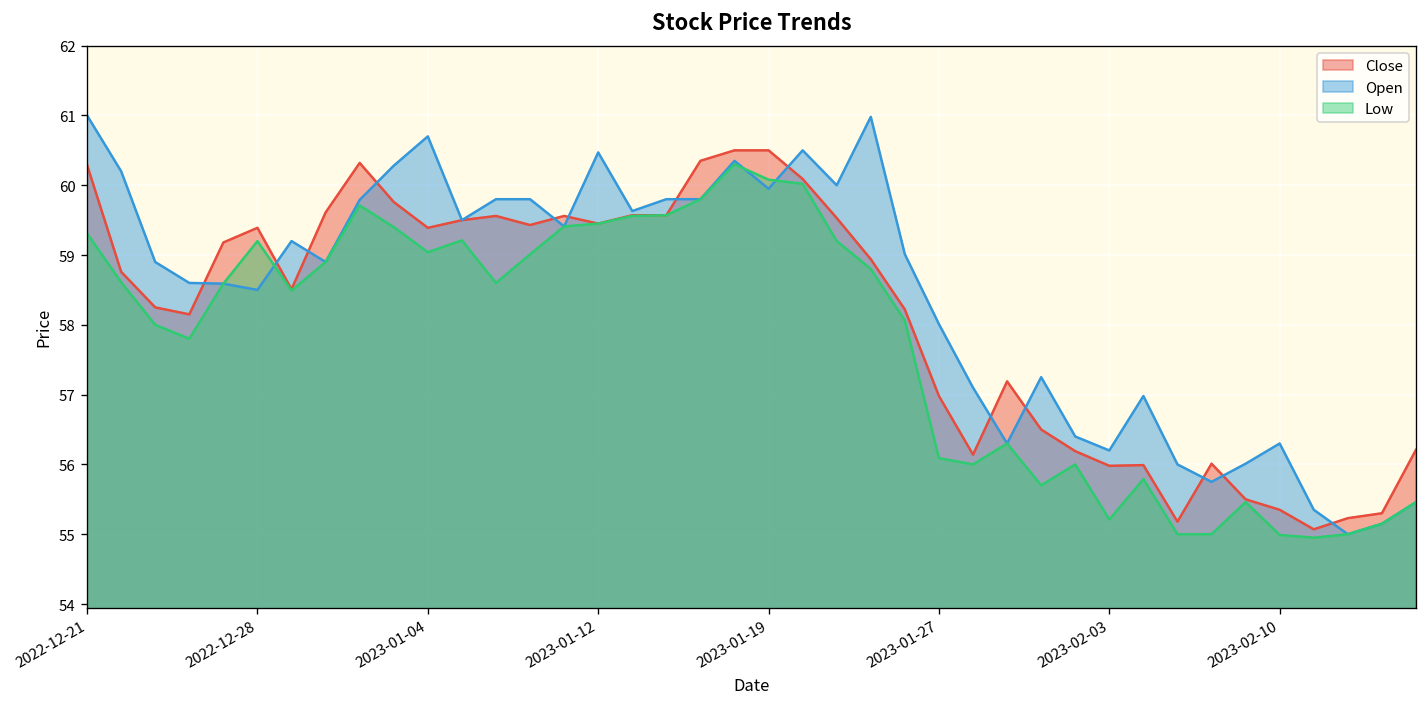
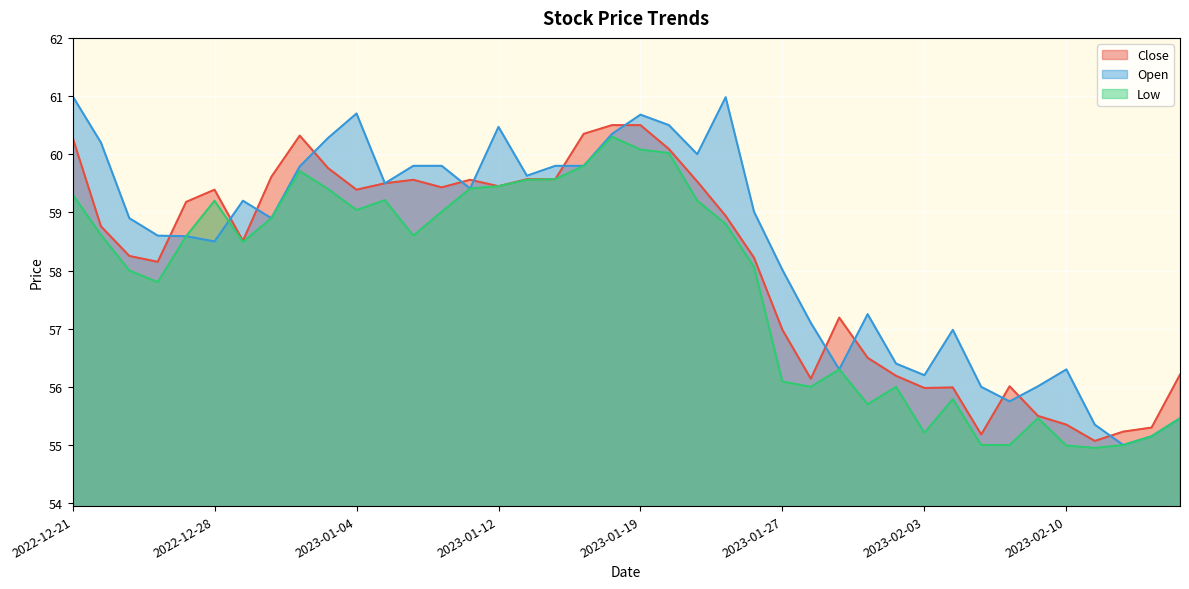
  {
    "Close": {
      "2022-12-21": 60.3,
      "2022-12-28": 59.4,
      "2023-01-04": 59.4,
      "2023-01-19": 60.5,
      "2023-01-27": 57.0,
      "2023-02-03": 56.0,
      "2023-02-10": 55.4
    },
    "Open": {
      "2022-12-21": 61.0,
      "2022-12-28": 58.5,
      "2023-01-04": 60.7,
      "2023-01-12": 60.5,
-     "2023-01-19": 60.0,
+     "2023-01-19": 60.7,
      "2023-01-27": 58.0,
      "2023-02-03": 56.2,
      "2023-02-10": 56.3
    },
    "Low": {
      "2022-12-21": 59.3,
      "2022-12-28": 59.2,
      "2023-01-04": 59.0,
      "2023-01-19": 60.1,
      "2023-01-27": 56.1,
      "2023-02-03": 55.2,
      "2023-02-10": 55.0
    }
  }
